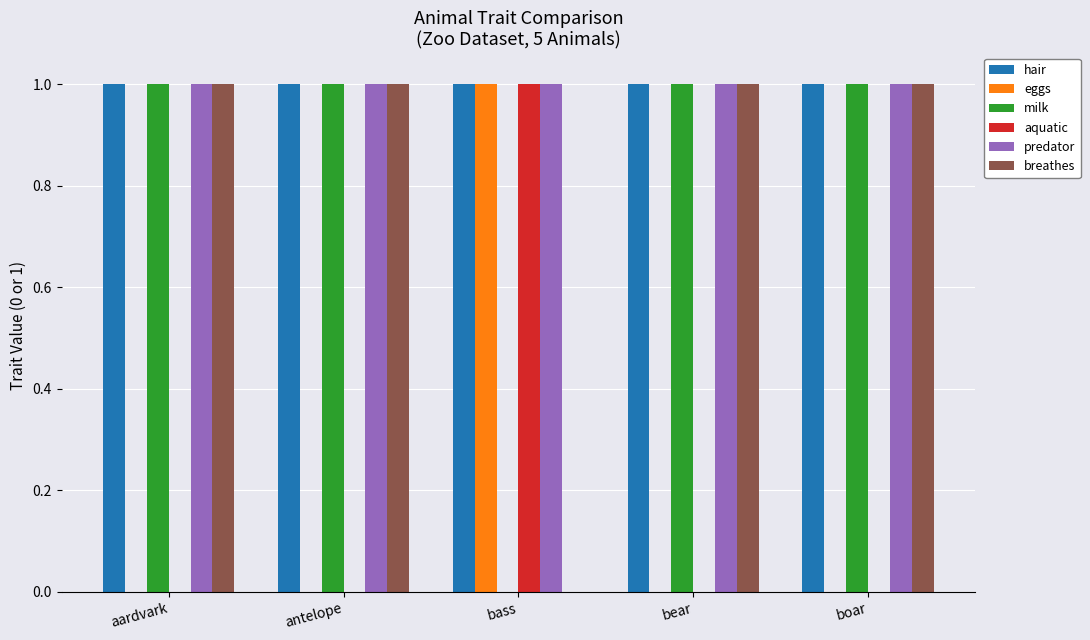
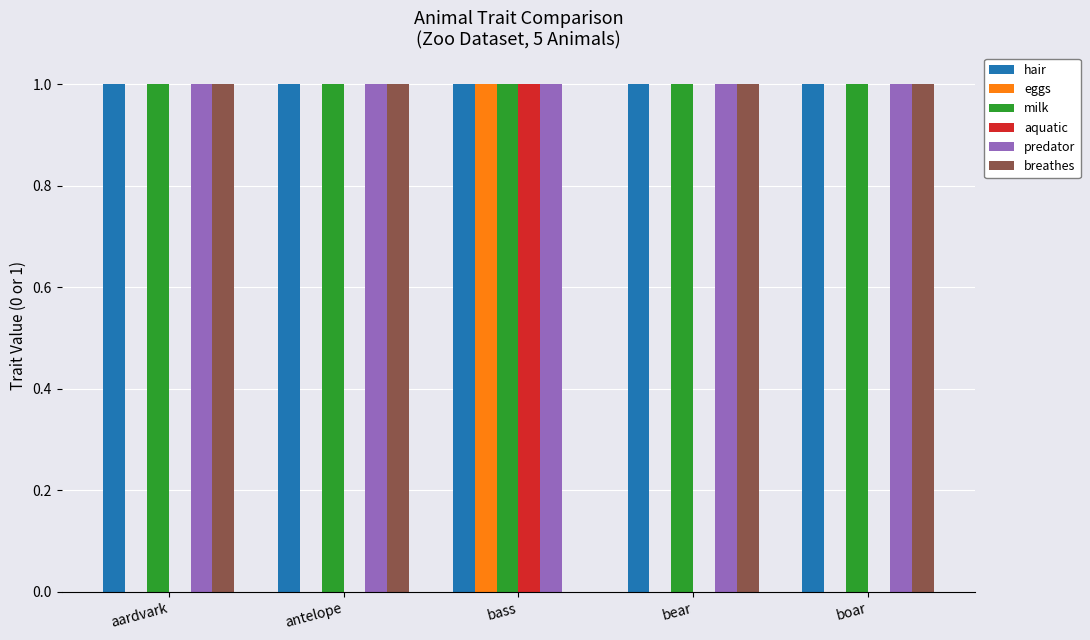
  {
    "hair": {
      "aardvark": 1,
      "antelope": 1,
      "bass": 1,
      "bear": 1,
      "boar": 1
    },
    "eggs": {
      "aardvark": 0,
      "antelope": 0,
      "bass": 1,
      "bear": 0,
      "boar": 0
    },
    "milk": {
      "aardvark": 1,
      "antelope": 1,
-     "bass": 0,
+     "bass": 1,
      "bear": 1,
      "boar": 1
    },
    "aquatic": {
      "aardvark": 0,
      "antelope": 0,
      "bass": 1,
      "bear": 0,
      "boar": 0
    },
    "predator": {
      "aardvark": 1,
      "antelope": 1,
      "bass": 1,
      "bear": 1,
      "boar": 1
    },
    "breathes": {
      "aardvark": 1,
      "antelope": 1,
      "bass": 0,
      "bear": 1,
      "boar": 1
    }
  }
